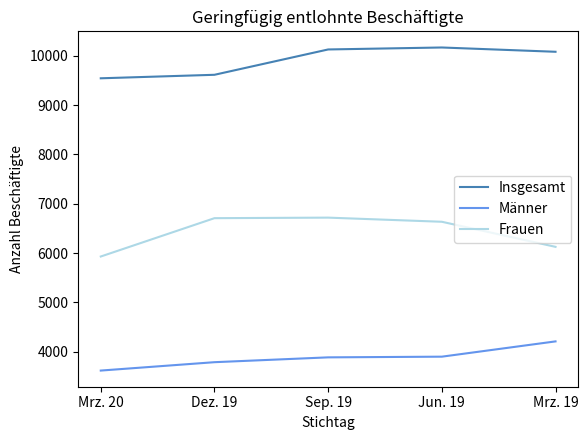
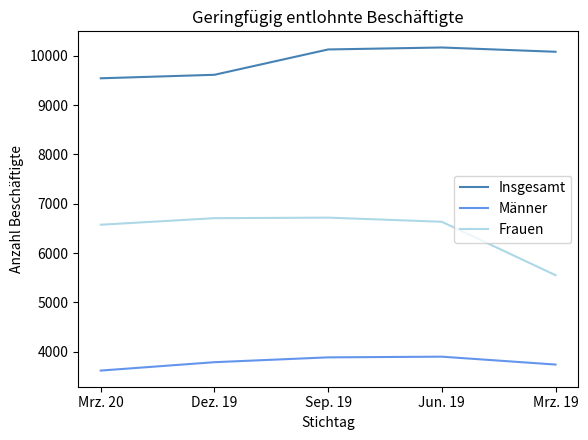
  {
    "Insgesamt": {
      "Mrz. 20": 9500,
      "Dez. 19": 9600,
      "Sep. 19": 10100,
      "Jun. 19": 10200,
      "Mrz. 19": 10100
    },
    "Männer": {
      "Mrz. 20": 3600,
      "Dez. 19": 3800,
      "Sep. 19": 3900,
      "Jun. 19": 3900,
-     "Mrz. 19": 4200
+     "Mrz. 19": 3700
    },
    "Frauen": {
-     "Mrz. 20": 5900,
+     "Mrz. 20": 6600,
      "Dez. 19": 6700,
      "Sep. 19": 6700,
      "Jun. 19": 6600,
-     "Mrz. 19": 6100
+     "Mrz. 19": 5600
    }
  }
